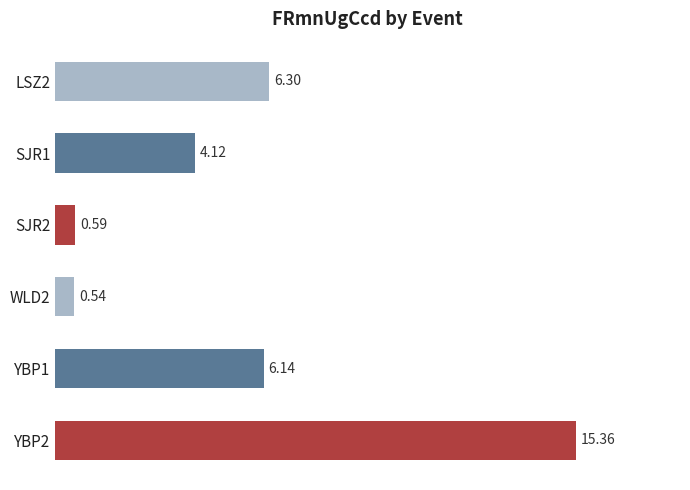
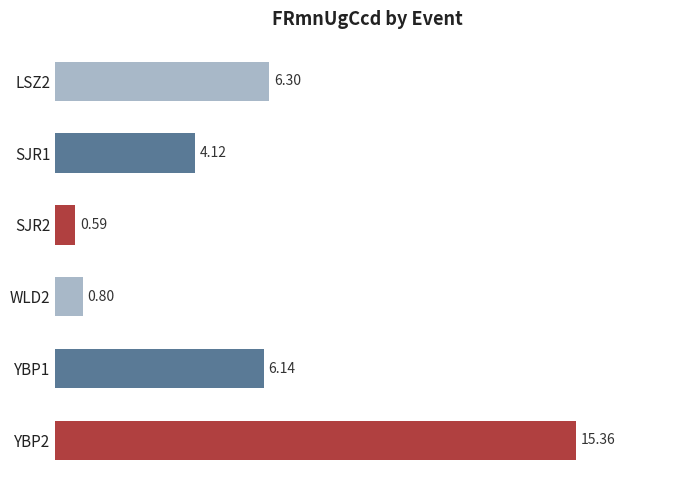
  {
    "LSZ2": 6.30,
    "SJR1": 4.12,
    "SJR2": 0.59,
-   "WLD2": 0.54,
+   "WLD2": 0.80,
    "YBP1": 6.14,
    "YBP2": 15.36
  }
